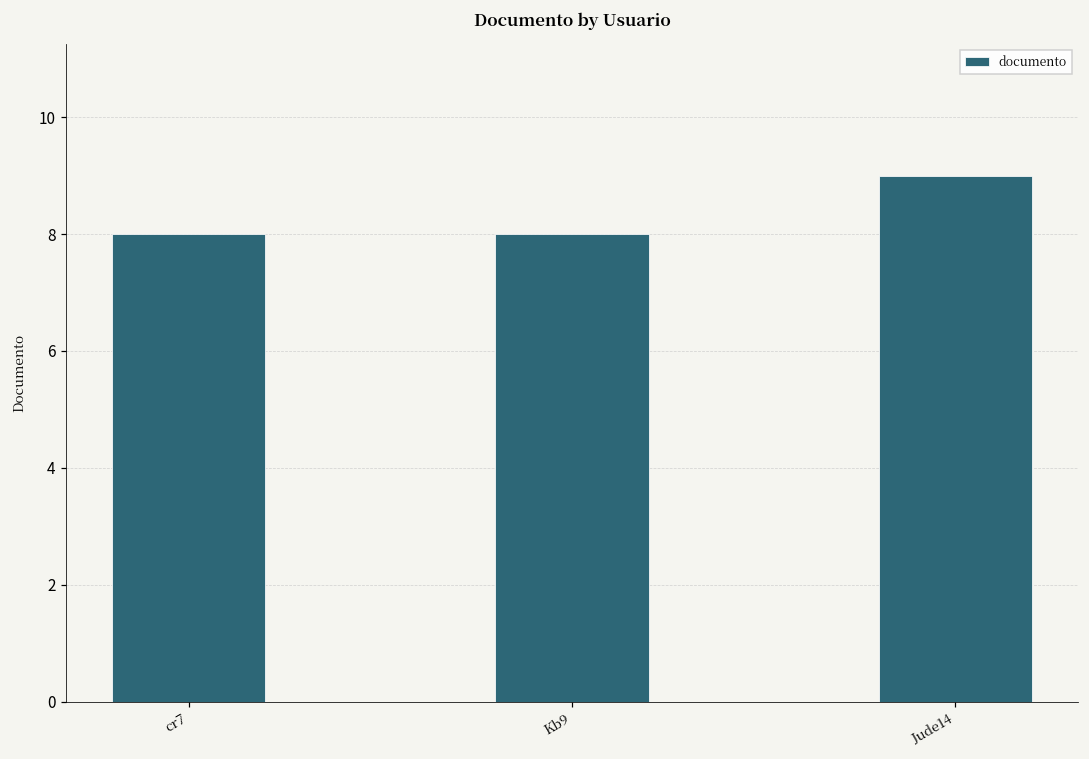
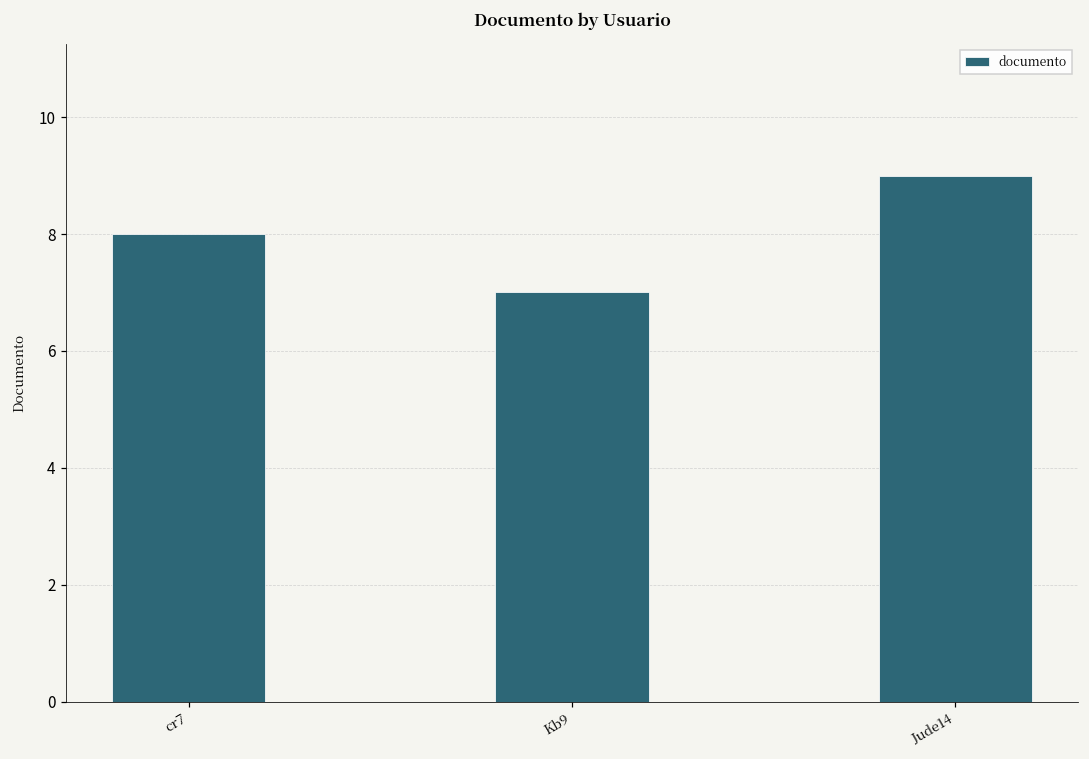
  {
    "cr7": 8,
-   "Kb9": 8,
+   "Kb9": 7,
    "Jude14": 9
  }
